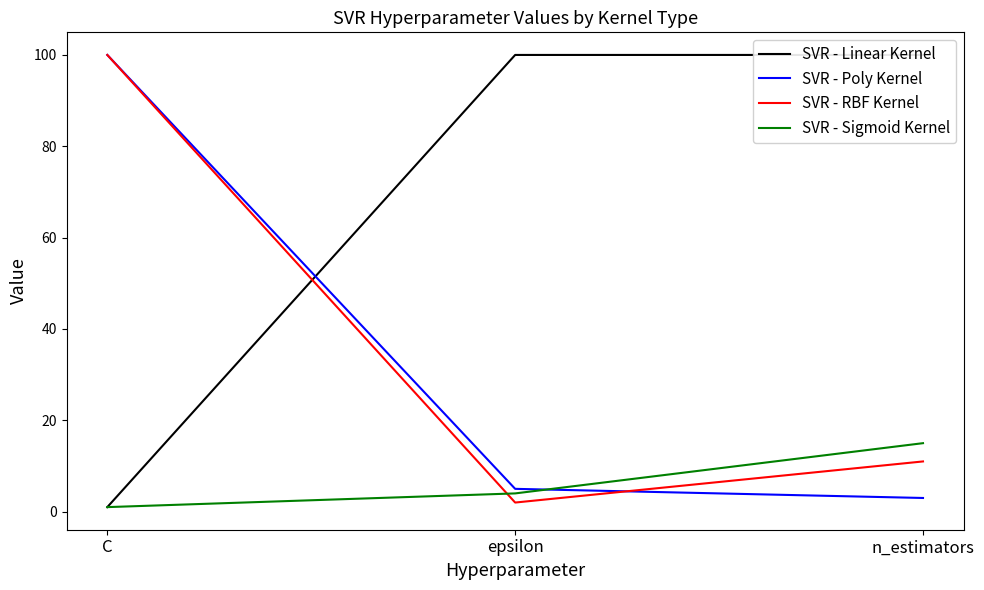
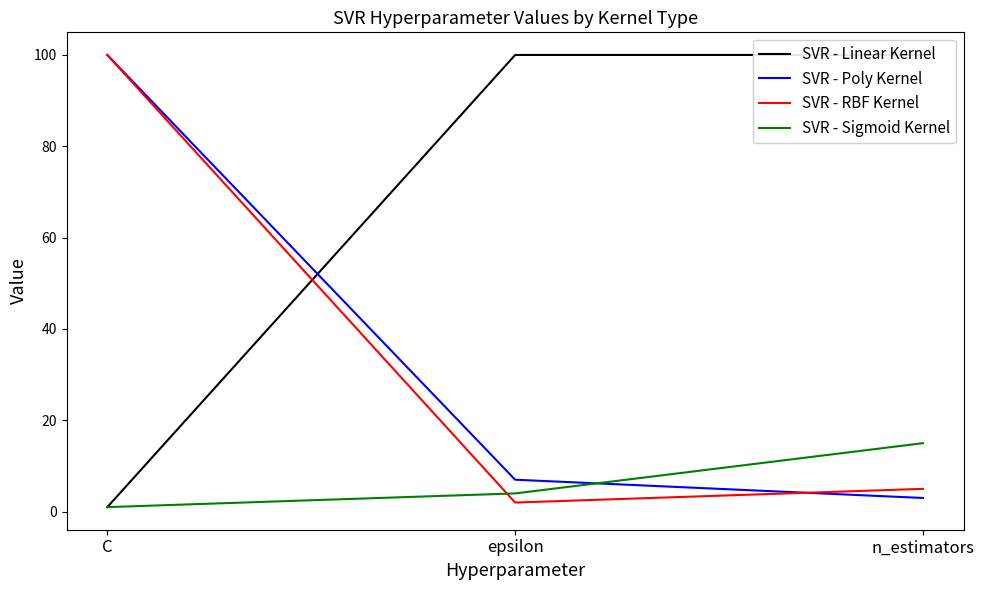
  {
    "SVR - Linear Kernel": {
      "epsilon": 100
    },
    "SVR - Poly Kernel": {
-     "epsilon": 5,
+     "epsilon": 7,
      "n_estimators": 3
    },
    "SVR - RBF Kernel": {
      "epsilon": 2,
-     "n_estimators": 11
+     "n_estimators": 5
    },
    "SVR - Sigmoid Kernel": {
      "epsilon": 4,
      "n_estimators": 15
    }
  }
